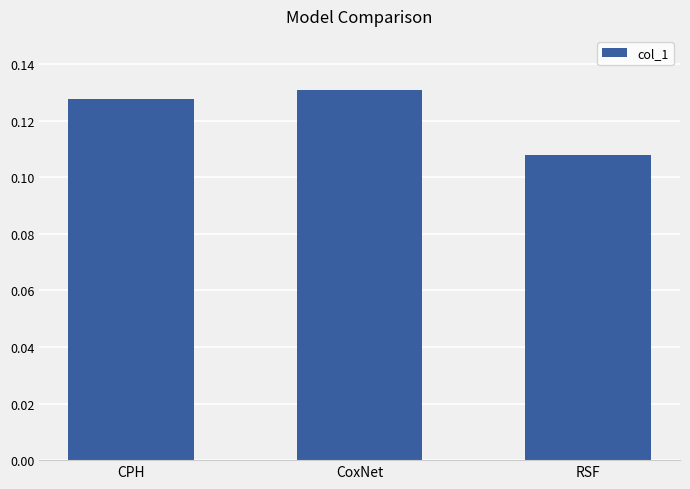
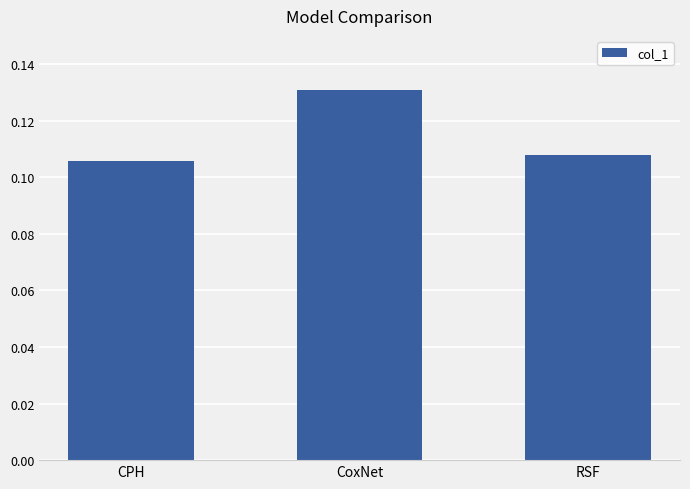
  {
-   "CPH": 0.128,
+   "CPH": 0.106,
    "CoxNet": 0.131,
    "RSF": 0.108
  }
